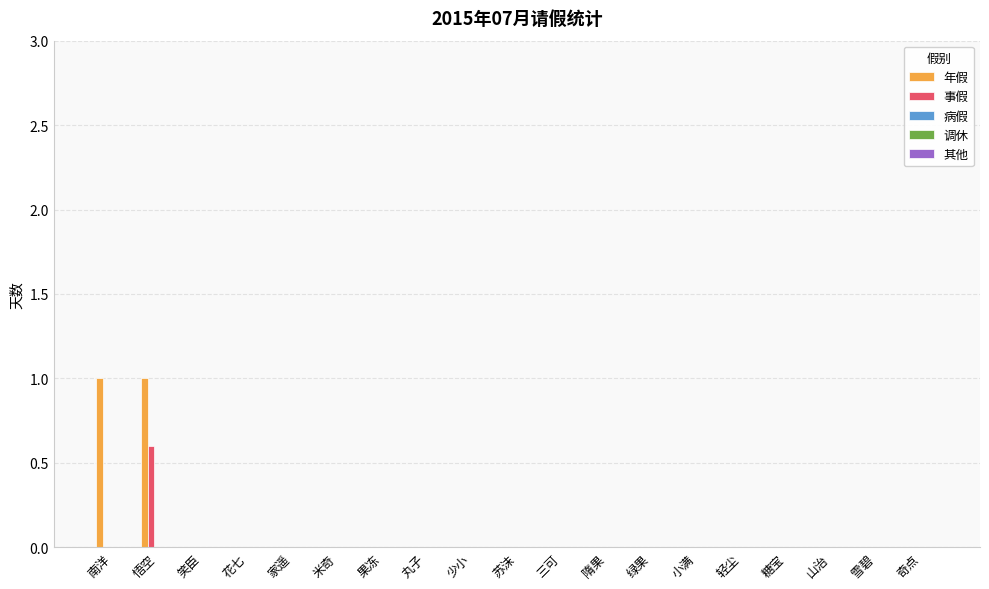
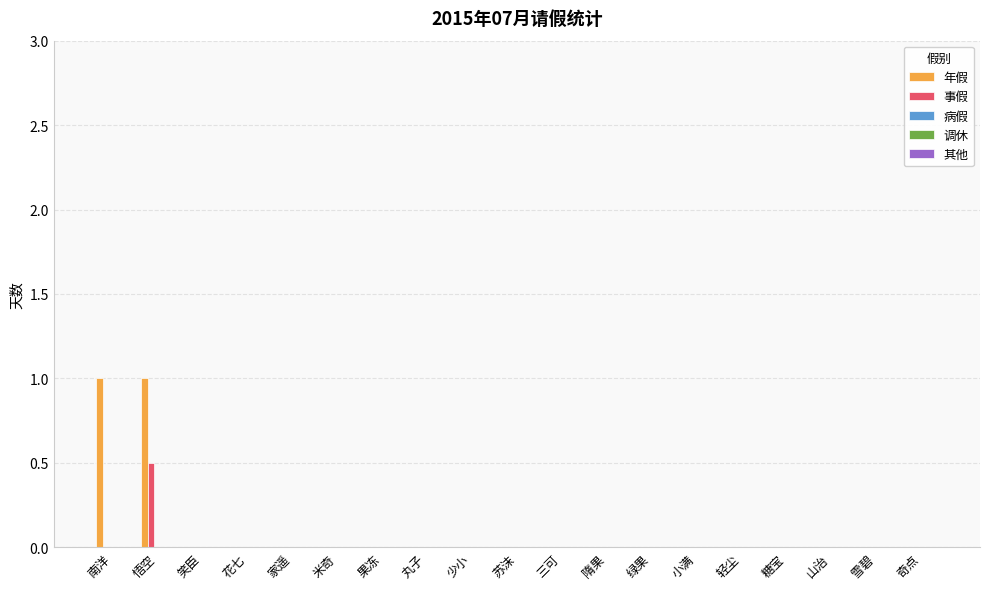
  {
    "年假": {
      "南洋": 1.0,
      "悟空": 1.0,
      "笑臣": 0.0,
      "花七": 0.0,
      "家遥": 0.0,
      "米奇": 0.0,
      "果冻": 0.0,
      "丸子": 0.0,
      "少小": 0.0,
      "苏沫": 0.0,
      "三可": 0.0,
      "隋果": 0.0,
      "绿果": 0.0,
      "小满": 0.0,
      "轻尘": 0.0,
      "糖宝": 0.0,
      "山治": 0.0,
      "雪碧": 0.0,
      "奇点": 0.0
    },
    "事假": {
      "南洋": 0.0,
-     "悟空": 0.6,
+     "悟空": 0.5,
      "笑臣": 0.0,
      "花七": 0.0,
      "家遥": 0.0,
      "米奇": 0.0,
      "果冻": 0.0,
      "丸子": 0.0,
      "少小": 0.0,
      "苏沫": 0.0,
      "三可": 0.0,
      "隋果": 0.0,
      "绿果": 0.0,
      "小满": 0.0,
      "轻尘": 0.0,
      "糖宝": 0.0,
      "山治": 0.0,
      "雪碧": 0.0,
      "奇点": 0.0
    },
    "病假": {
      "南洋": 0.0,
      "悟空": 0.0,
      "笑臣": 0.0,
      "花七": 0.0,
      "家遥": 0.0,
      "米奇": 0.0,
      "果冻": 0.0,
      "丸子": 0.0,
      "少小": 0.0,
      "苏沫": 0.0,
      "三可": 0.0,
      "隋果": 0.0,
      "绿果": 0.0,
      "小满": 0.0,
      "轻尘": 0.0,
      "糖宝": 0.0,
      "山治": 0.0,
      "雪碧": 0.0,
      "奇点": 0.0
    },
    "调休": {
      "南洋": 0.0,
      "悟空": 0.0,
      "笑臣": 0.0,
      "花七": 0.0,
      "家遥": 0.0,
      "米奇": 0.0,
      "果冻": 0.0,
      "丸子": 0.0,
      "少小": 0.0,
      "苏沫": 0.0,
      "三可": 0.0,
      "隋果": 0.0,
      "绿果": 0.0,
      "小满": 0.0,
      "轻尘": 0.0,
      "糖宝": 0.0,
      "山治": 0.0,
      "雪碧": 0.0,
      "奇点": 0.0
    },
    "其他": {
      "南洋": 0.0,
      "悟空": 0.0,
      "笑臣": 0.0,
      "花七": 0.0,
      "家遥": 0.0,
      "米奇": 0.0,
      "果冻": 0.0,
      "丸子": 0.0,
      "少小": 0.0,
      "苏沫": 0.0,
      "三可": 0.0,
      "隋果": 0.0,
      "绿果": 0.0,
      "小满": 0.0,
      "轻尘": 0.0,
      "糖宝": 0.0,
      "山治": 0.0,
      "雪碧": 0.0,
      "奇点": 0.0
    }
  }
